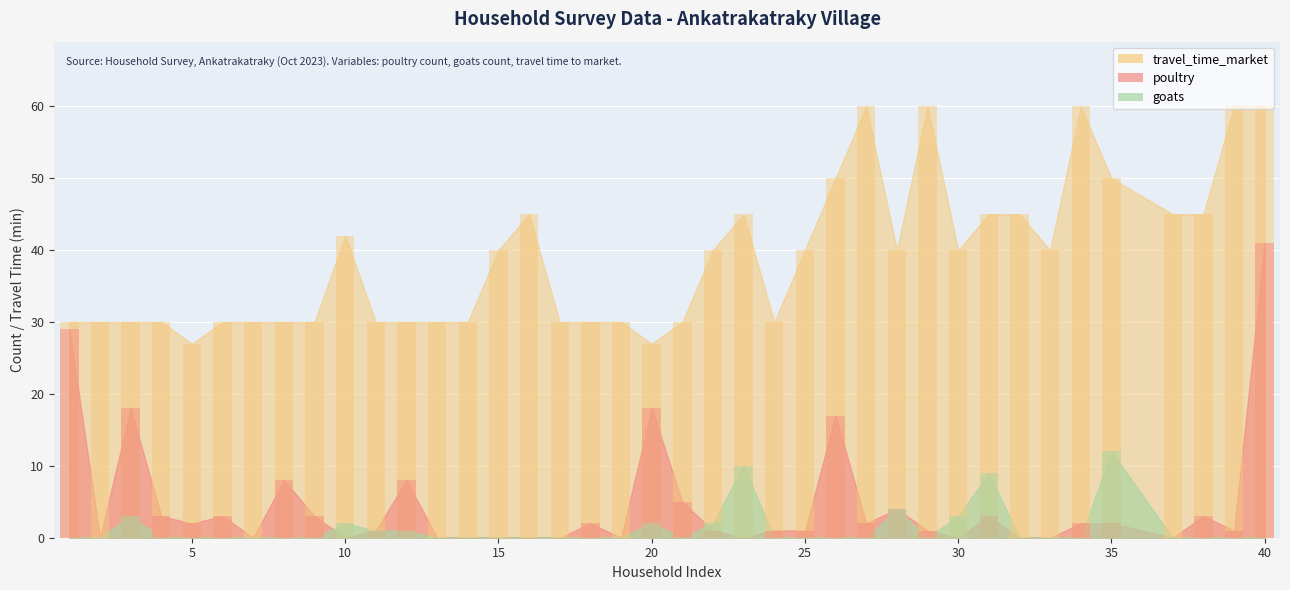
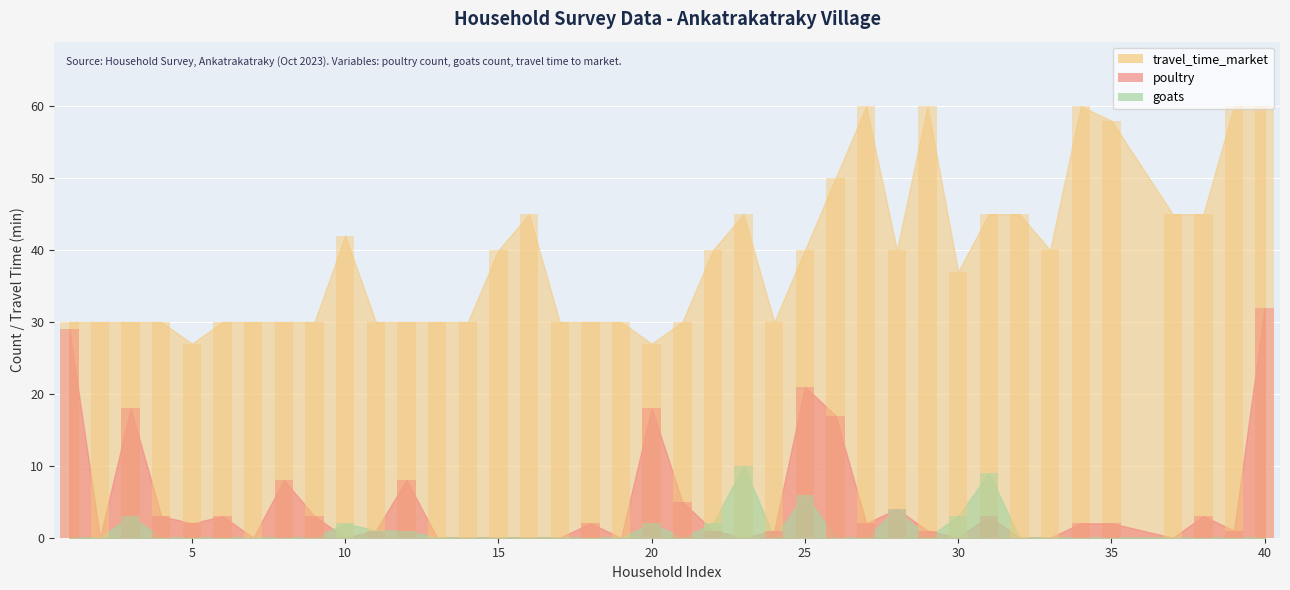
  {
    "travel_time_market": {
      "5": 27,
      "10": 42,
      "15": 40,
      "20": 27,
      "25": 40,
-     "30": 40,
-     "35": 50
+     "30": 37,
+     "35": 58
    },
    "poultry": {
      "5": 2,
      "10": 0,
      "15": 0,
      "20": 18,
-     "25": 1,
+     "25": 21,
      "30": 0,
      "35": 2,
-     "40": 41
+     "40": 32
    },
    "goats": {
      "5": 0,
      "10": 2,
      "15": 0,
      "20": 2,
-     "25": 0,
+     "25": 6,
      "30": 3,
-     "35": 12,
+     "35": 0,
      "40": 0
    }
  }
